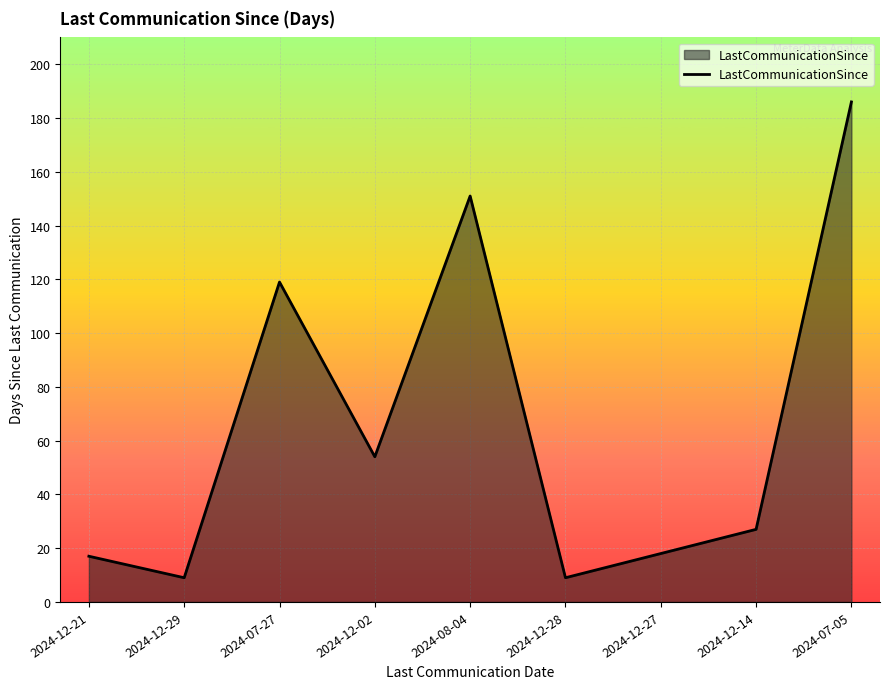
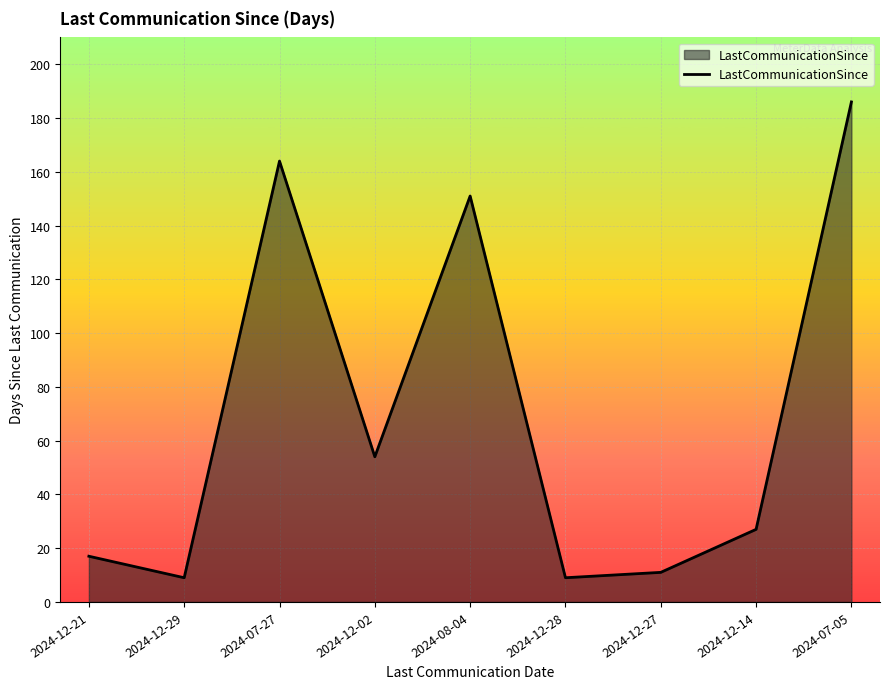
  {
    "2024-12-21": 17,
    "2024-12-29": 9,
-   "2024-07-27": 119,
+   "2024-07-27": 164,
    "2024-12-02": 54,
    "2024-08-04": 151,
    "2024-12-28": 9,
-   "2024-12-27": 18,
+   "2024-12-27": 11,
    "2024-12-14": 27,
    "2024-07-05": 186
  }
